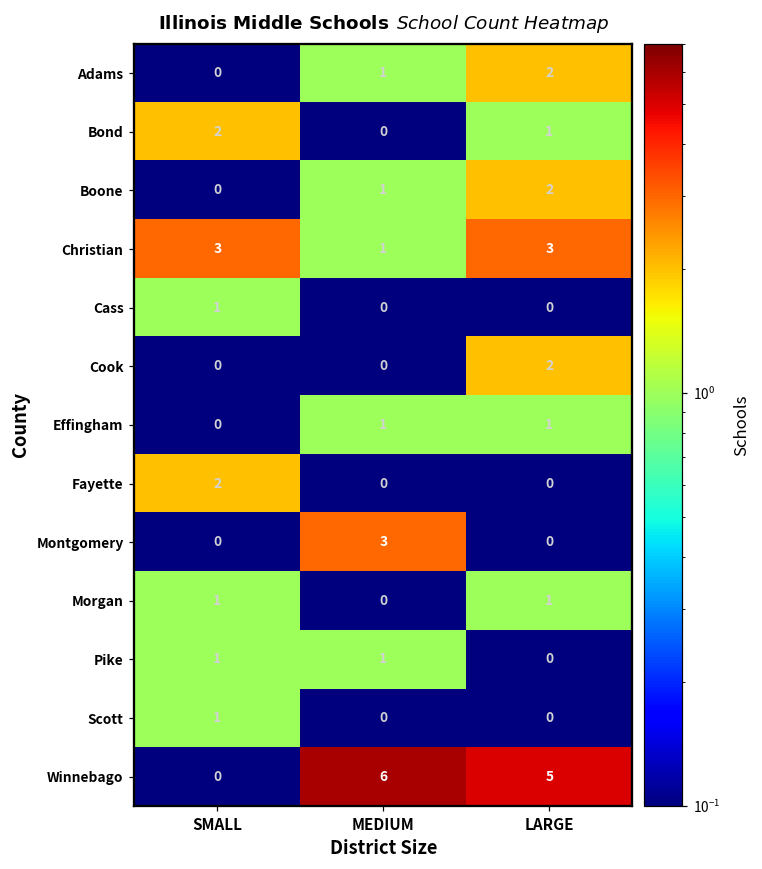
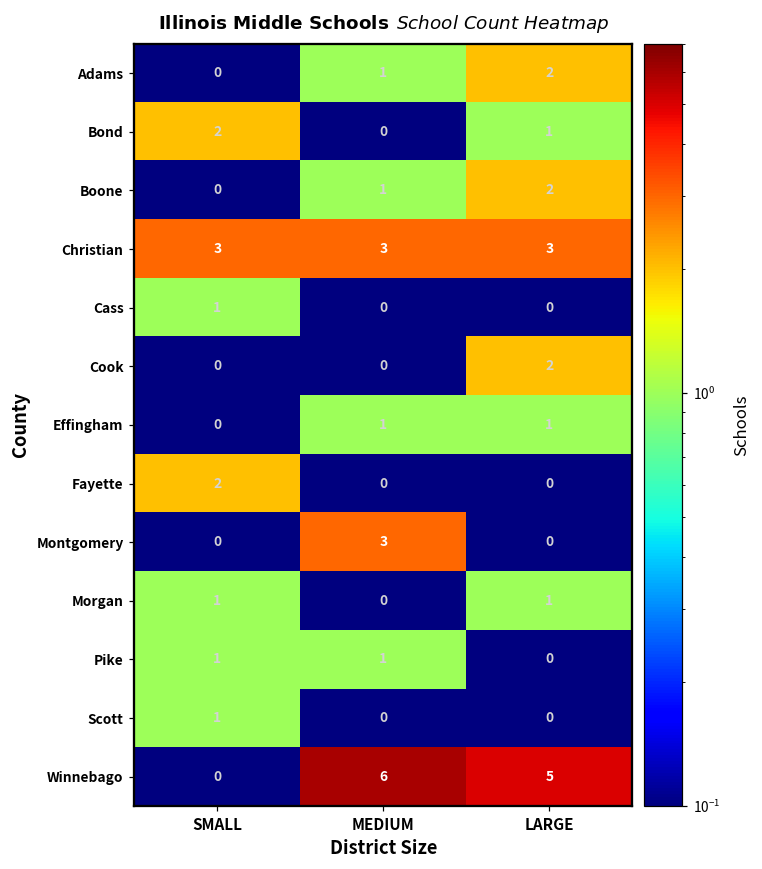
  {
    "Adams": {
      "SMALL": 0,
      "MEDIUM": 1,
      "LARGE": 2
    },
    "Bond": {
      "SMALL": 2,
      "MEDIUM": 0,
      "LARGE": 1
    },
    "Boone": {
      "SMALL": 0,
      "MEDIUM": 1,
      "LARGE": 2
    },
    "Christian": {
      "SMALL": 3,
-     "MEDIUM": 1,
+     "MEDIUM": 3,
      "LARGE": 3
    },
    "Cass": {
      "SMALL": 1,
      "MEDIUM": 0,
      "LARGE": 0
    },
    "Cook": {
      "SMALL": 0,
      "MEDIUM": 0,
      "LARGE": 2
    },
    "Effingham": {
      "SMALL": 0,
      "MEDIUM": 1,
      "LARGE": 1
    },
    "Fayette": {
      "SMALL": 2,
      "MEDIUM": 0,
      "LARGE": 0
    },
    "Montgomery": {
      "SMALL": 0,
      "MEDIUM": 3,
      "LARGE": 0
    },
    "Morgan": {
      "SMALL": 1,
      "MEDIUM": 0,
      "LARGE": 1
    },
    "Pike": {
      "SMALL": 1,
      "MEDIUM": 1,
      "LARGE": 0
    },
    "Scott": {
      "SMALL": 1,
      "MEDIUM": 0,
      "LARGE": 0
    },
    "Winnebago": {
      "SMALL": 0,
      "MEDIUM": 6,
      "LARGE": 5
    }
  }
